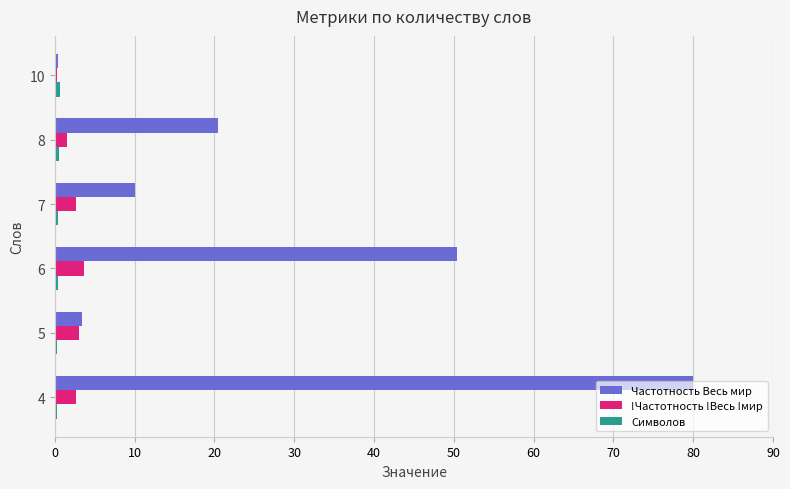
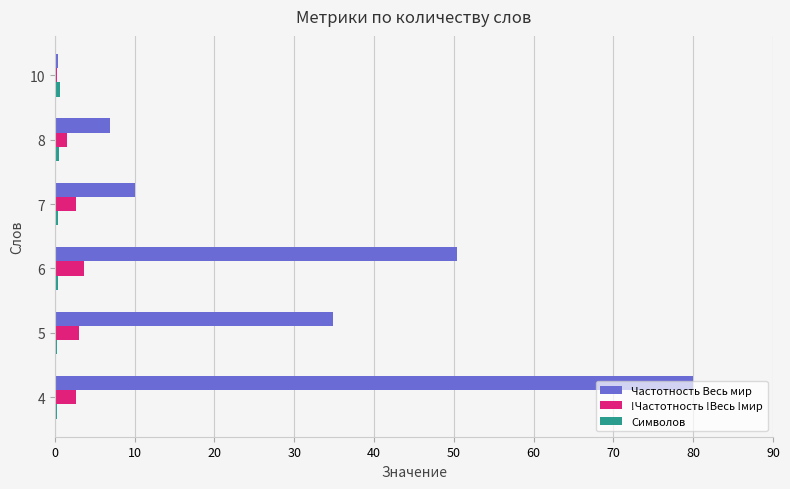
  {
    "Частотность Весь мир": {
      "10": 0,
-     "8": 20,
+     "8": 7,
      "7": 10,
      "6": 50,
-     "5": 3
+     "5": 35
    },
    "!Частотность !Весь !мир": {
      "10": 0,
      "8": 2,
      "7": 3,
      "6": 4,
      "5": 3,
      "4": 3
    },
    "Символов": {
      "10": 1,
      "8": 0,
      "7": 0,
      "6": 0
    }
  }
